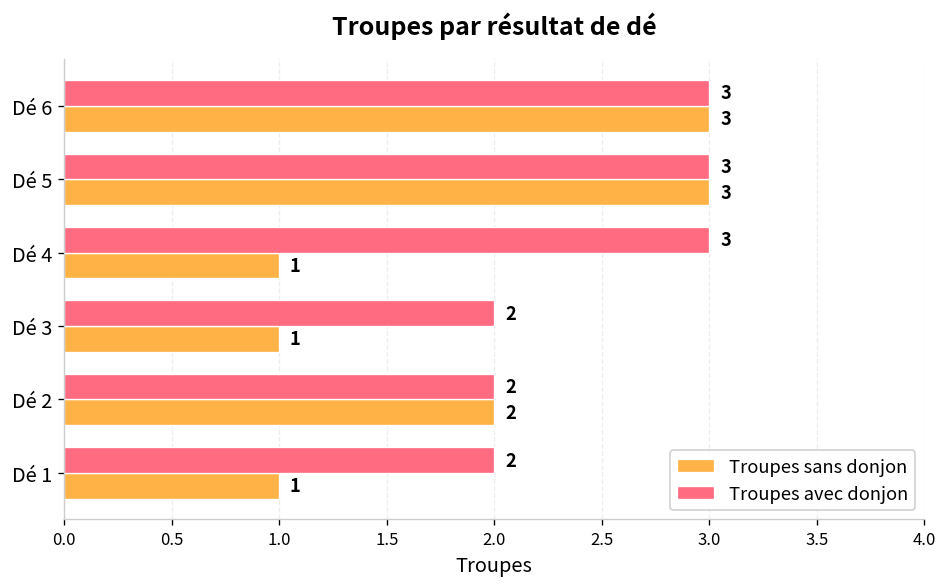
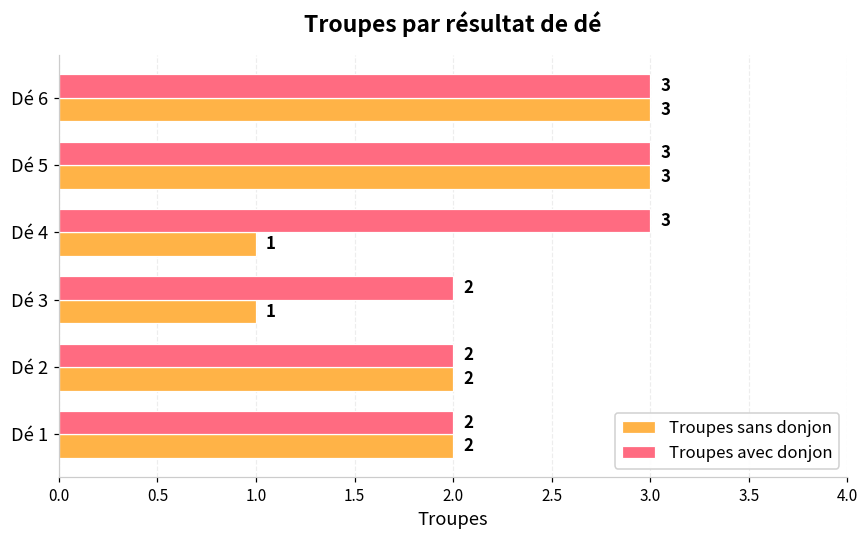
  {
    "Troupes sans donjon": {
      "Dé 6": 3,
      "Dé 5": 3,
      "Dé 4": 1,
      "Dé 3": 1,
      "Dé 2": 2,
-     "Dé 1": 1
+     "Dé 1": 2
    },
    "Troupes avec donjon": {
      "Dé 6": 3,
      "Dé 5": 3,
      "Dé 4": 3,
      "Dé 3": 2,
      "Dé 2": 2,
      "Dé 1": 2
    }
  }
